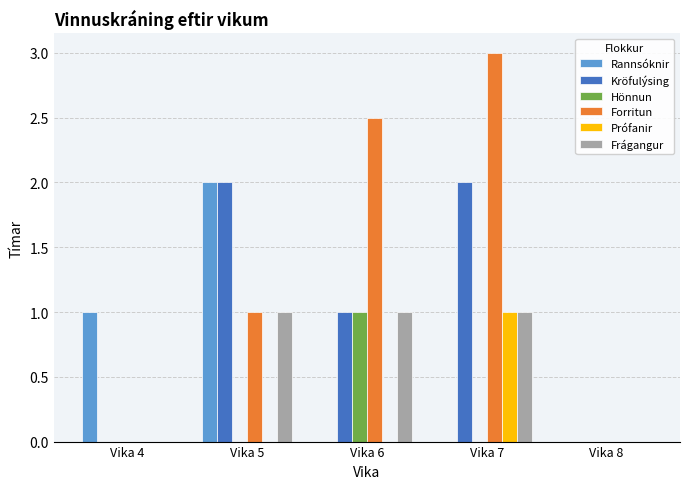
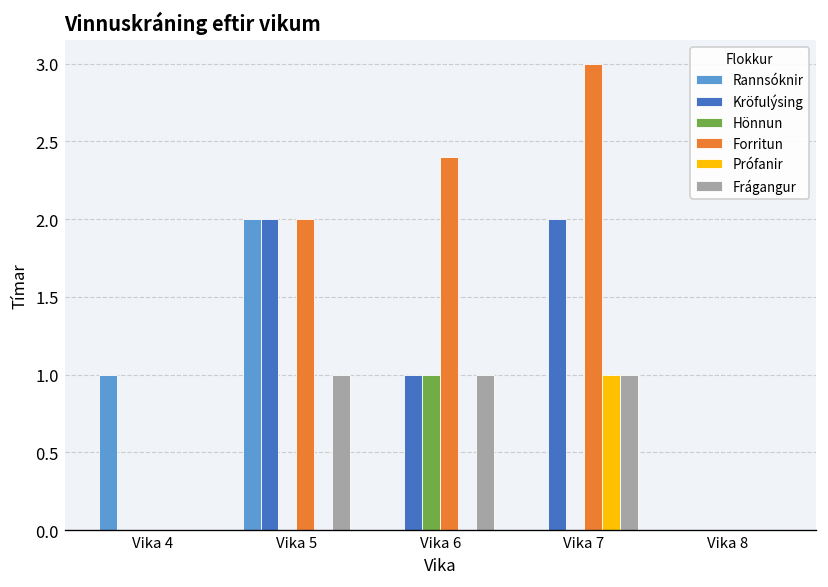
  {
    "Hönnun": {
      "Vika 4": 0.0,
      "Vika 5": 0.0,
      "Vika 6": 1.0,
      "Vika 7": 0.0,
      "Vika 8": 0.0
    },
    "Forritun": {
      "Vika 4": 0.0,
-     "Vika 5": 1,
-     "Vika 6": 2.5,
+     "Vika 5": 2,
+     "Vika 6": 2.4,
      "Vika 7": 3.0,
      "Vika 8": 0.0
    },
    "Prófanir": {
      "Vika 4": 0.0,
      "Vika 5": 0.0,
      "Vika 6": 0.0,
      "Vika 7": 1.0,
      "Vika 8": 0.0
    },
    "Frágangur": {
      "Vika 4": 0.0,
      "Vika 5": 1.0,
      "Vika 6": 1.0,
      "Vika 7": 1.0,
      "Vika 8": 0.0
    }
  }
